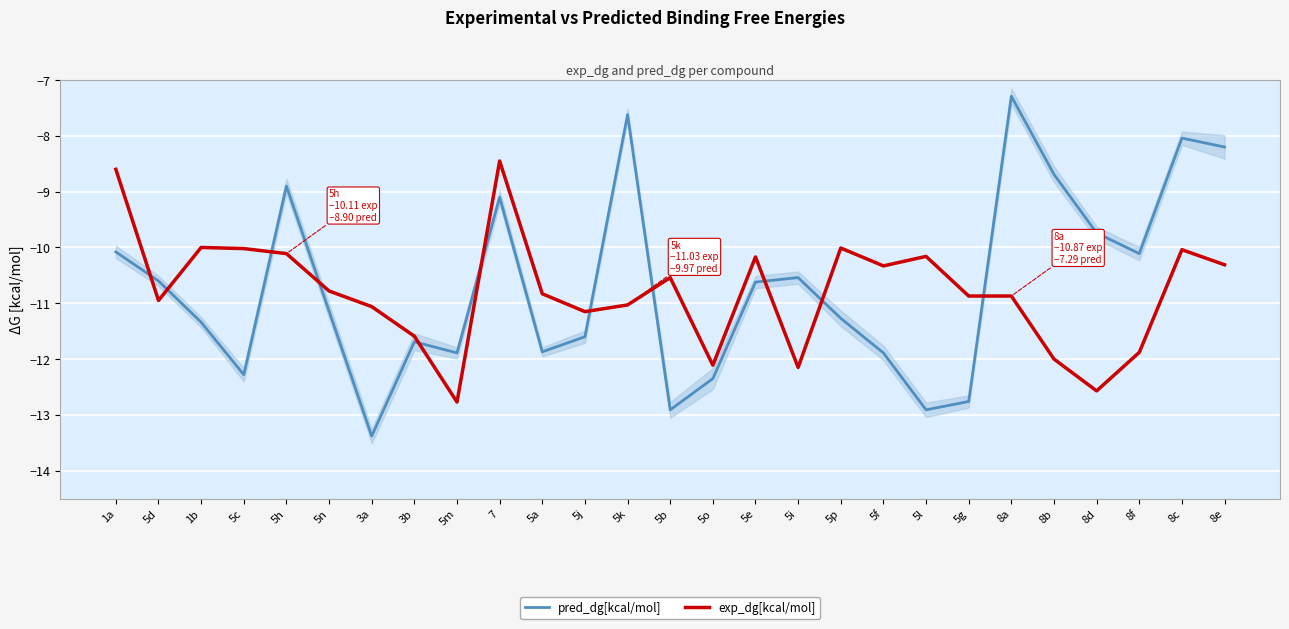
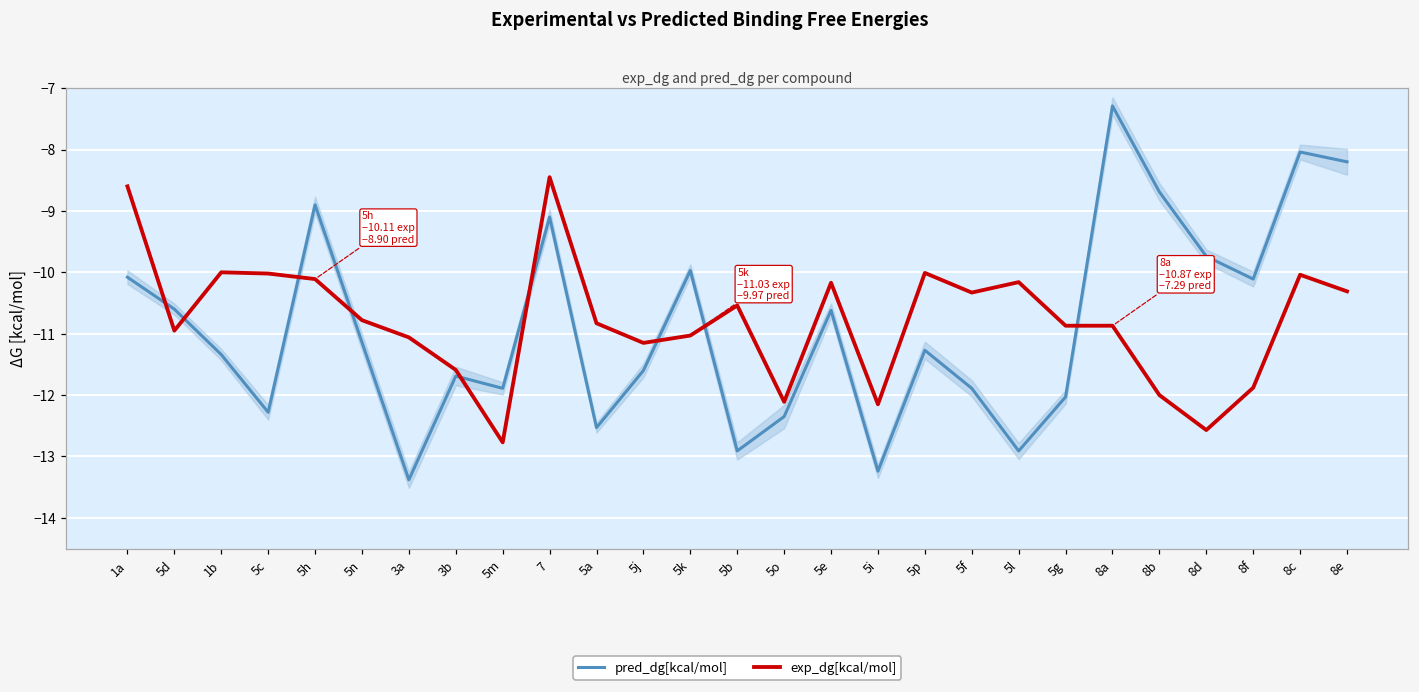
  {
    "pred_dg[kcal/mol]": {
      "1a": -10.1,
      "5d": -10.6,
      "1b": -11.3,
      "5c": -12.3,
      "5h": -8.9,
      "5n": -11.1,
      "3a": -13.4,
      "3b": -11.7,
      "5m": -11.9,
      "7": -9.1,
-     "5a": -11.9,
+     "5a": -12.5,
      "5j": -11.6,
-     "5k": -7.6,
+     "5k": -10.0,
      "5b": -12.9,
      "5o": -12.4,
      "5e": -10.6,
-     "5i": -10.5,
+     "5i": -13.2,
      "5p": -11.3,
      "5f": -11.9,
      "5l": -12.9,
-     "5g": -12.8,
+     "5g": -12.0,
      "8a": -7.3,
      "8b": -8.7,
      "8f": -10.1,
      "8c": -8.0,
      "8e": -8.2
    },
    "exp_dg[kcal/mol]": {
      "1a": -8.6,
      "5d": -11.0,
      "1b": -10.0,
      "5c": -10.0,
      "5n": -10.8,
      "3a": -11.1,
      "3b": -11.6,
      "5m": -12.8,
      "7": -8.5,
      "5a": -10.8,
      "5j": -11.2,
      "5k": -11.0,
      "5o": -12.1,
      "5e": -10.2,
      "5i": -12.2,
      "5p": -10.0,
      "5f": -10.3,
      "5l": -10.2,
      "5g": -10.9,
      "8a": -10.9,
      "8b": -12.0,
      "8d": -12.6,
      "8f": -11.9,
      "8c": -10.0,
      "8e": -10.3
    }
  }
